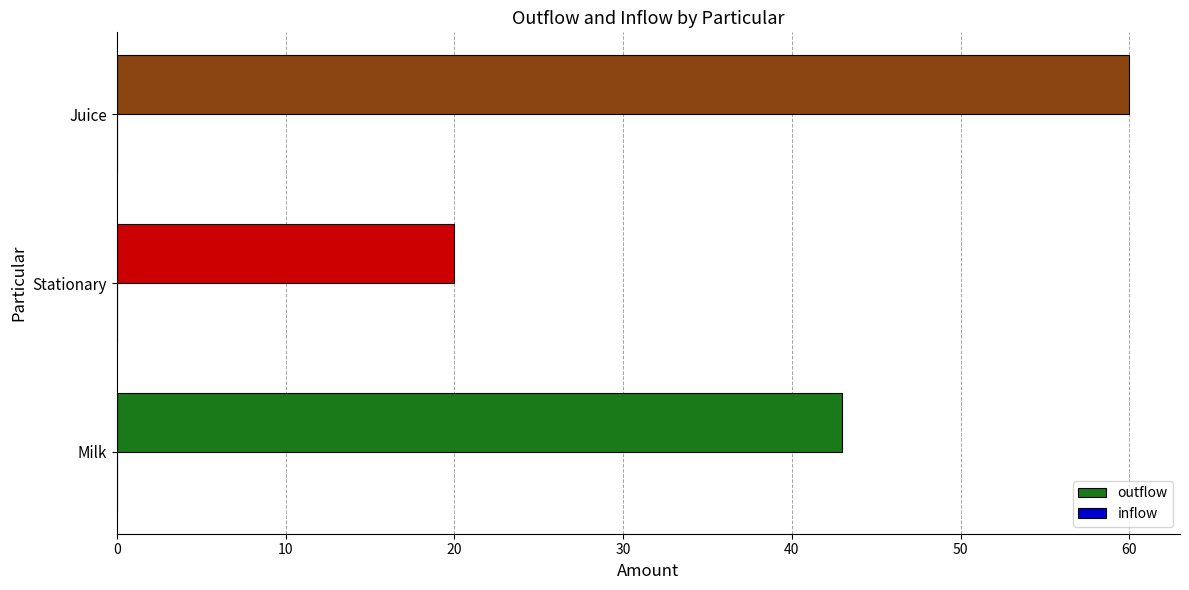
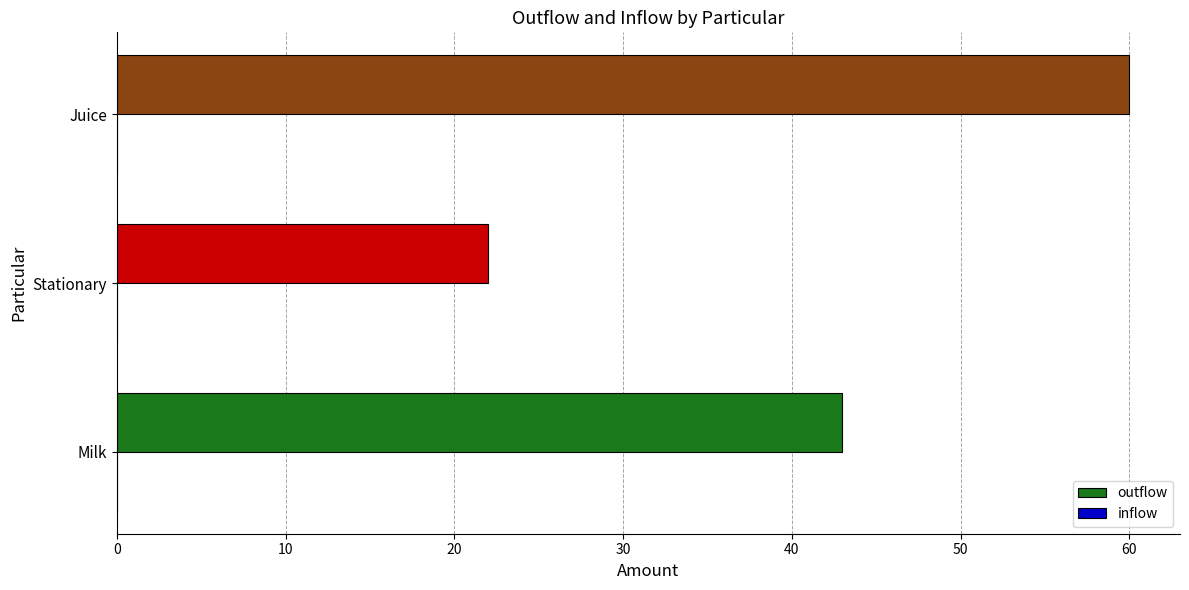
  {
    "outflow": {
      "Juice": 60,
-     "Stationary": 20,
+     "Stationary": 22,
      "Milk": 43
    },
    "inflow": {
      "Juice": 0,
      "Stationary": 0,
      "Milk": 0
    }
  }
